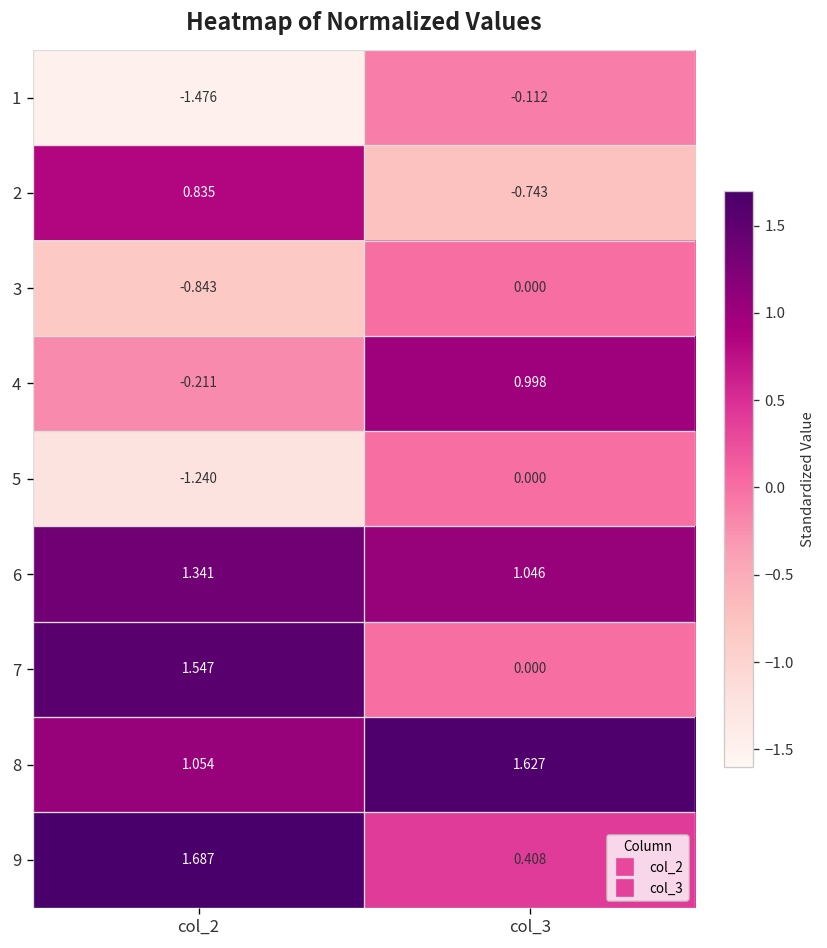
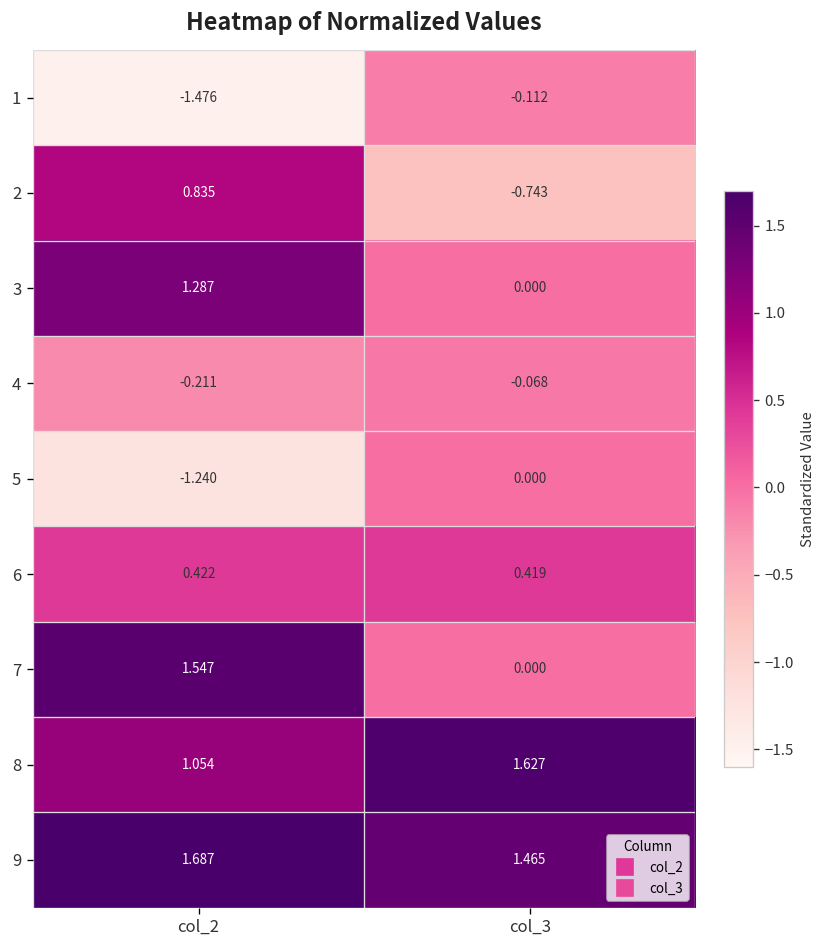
  {
    "1": {
      "col_2": -1.476,
      "col_3": -0.112
    },
    "2": {
      "col_2": 0.835,
      "col_3": -0.743
    },
    "3": {
-     "col_2": -0.843,
+     "col_2": 1.287,
      "col_3": 0.000
    },
    "4": {
      "col_2": -0.211,
-     "col_3": 0.998
+     "col_3": -0.068
    },
    "5": {
      "col_2": -1.240,
      "col_3": 0.000
    },
    "6": {
-     "col_2": 1.341,
-     "col_3": 1.046
+     "col_2": 0.422,
+     "col_3": 0.419
    },
    "7": {
      "col_2": 1.547,
      "col_3": 0.000
    },
    "8": {
      "col_2": 1.054,
      "col_3": 1.627
    },
    "9": {
      "col_2": 1.687,
-     "col_3": 0.408
+     "col_3": 1.465
    }
  }
